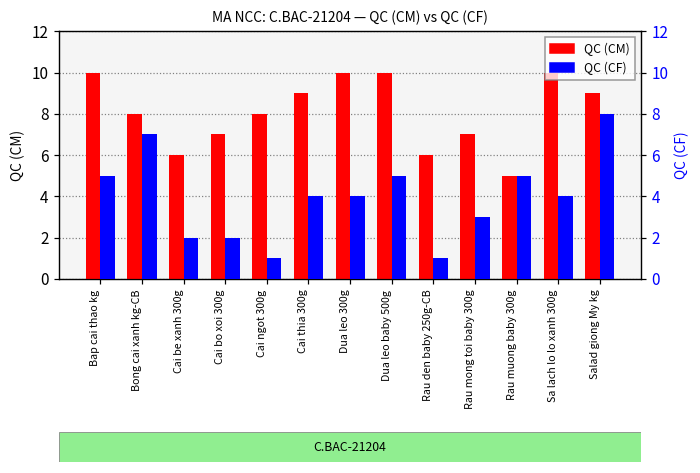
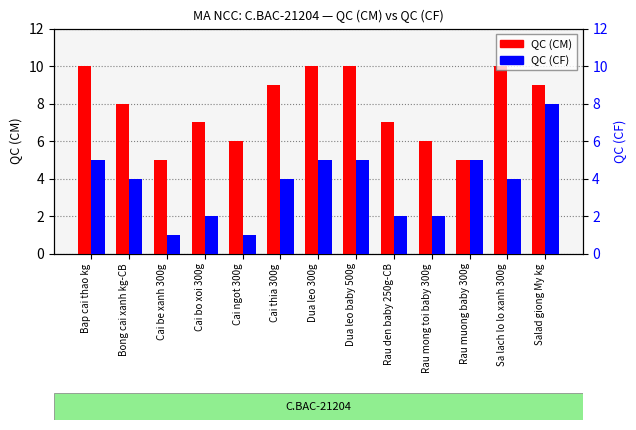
  {
    "QC (CM)": {
      "Bap cai thao kg": 10,
      "Bong cai xanh kg-CB": 8,
-     "Cai be xanh 300g": 6,
+     "Cai be xanh 300g": 5,
      "Cai bo xoi 300g": 7,
-     "Cai ngot 300g": 8,
+     "Cai ngot 300g": 6,
      "Cai thia 300g": 9,
      "Dua leo 300g": 10,
      "Dua leo baby 500g": 10,
-     "Rau den baby 250g-CB": 6,
-     "Rau mong toi baby 300g": 7,
+     "Rau den baby 250g-CB": 7,
+     "Rau mong toi baby 300g": 6,
      "Rau muong baby 300g": 5,
      "Salad giong My kg": 9
    },
    "QC (CF)": {
      "Bap cai thao kg": 5,
-     "Bong cai xanh kg-CB": 7,
-     "Cai be xanh 300g": 2,
+     "Bong cai xanh kg-CB": 4,
+     "Cai be xanh 300g": 1,
      "Cai bo xoi 300g": 2,
      "Cai ngot 300g": 1,
      "Cai thia 300g": 4,
-     "Dua leo 300g": 4,
+     "Dua leo 300g": 5,
      "Dua leo baby 500g": 5,
-     "Rau den baby 250g-CB": 1,
-     "Rau mong toi baby 300g": 3,
+     "Rau den baby 250g-CB": 2,
+     "Rau mong toi baby 300g": 2,
      "Rau muong baby 300g": 5,
      "Sa lach lo lo xanh 300g": 4,
      "Salad giong My kg": 8
    }
  }
